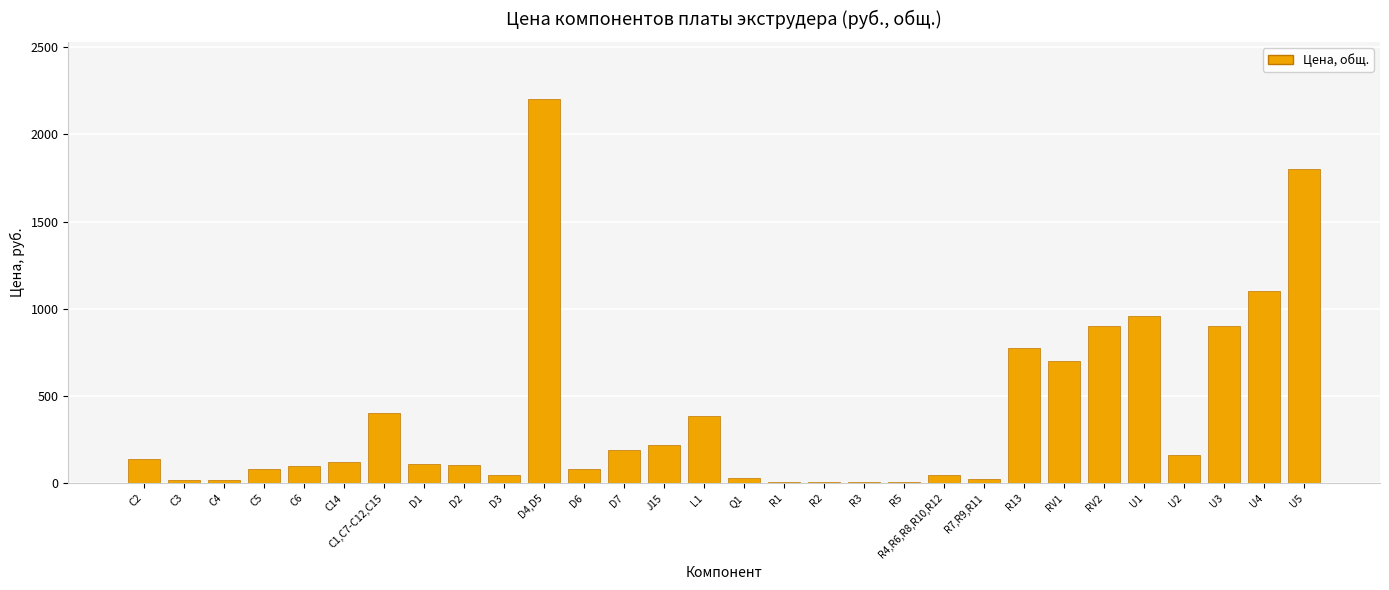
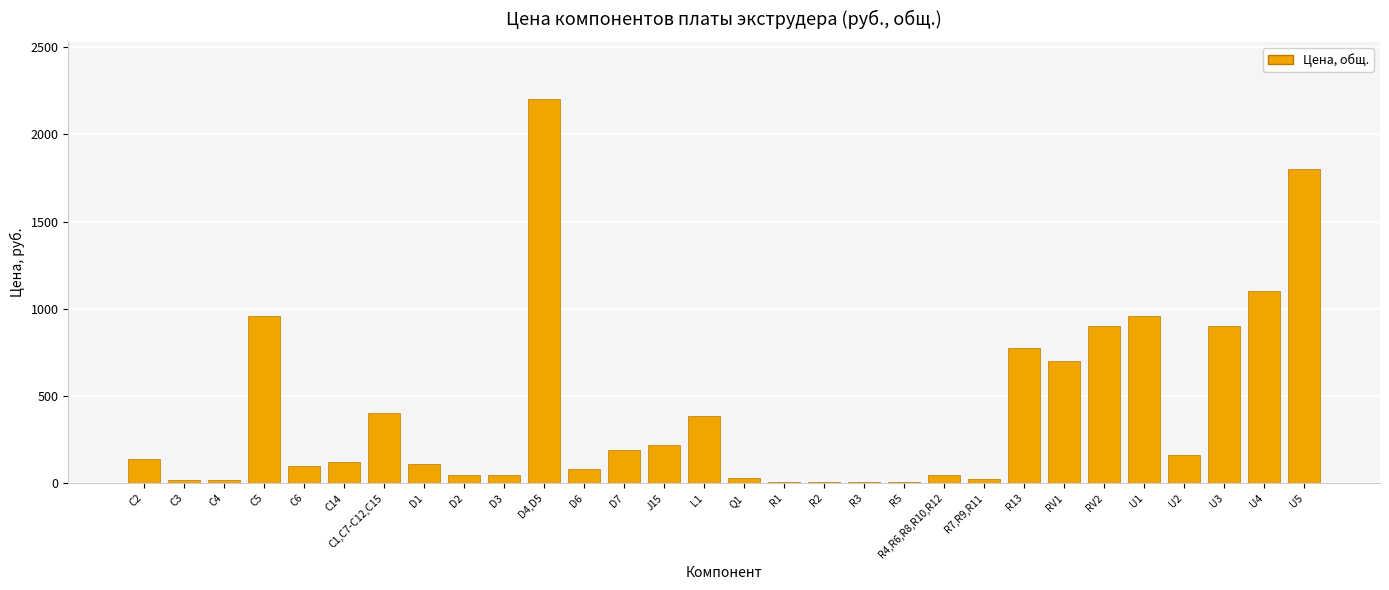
  {
    "C2": 140,
    "C3": 20,
    "C4": 20,
-   "C5": 80,
+   "C5": 960,
    "C6": 100,
    "C14": 120,
    "C1,C7-C12,C15": 400,
    "D1": 110,
-   "D2": 100,
+   "D2": 50,
    "D3": 50,
    "D4,D5": 2200,
    "D6": 80,
    "D7": 190,
    "J15": 220,
    "L1": 390,
    "Q1": 30,
    "R4,R6,R8,R10,R12": 50,
    "R7,R9,R11": 30,
    "R13": 770,
    "RV1": 700,
    "RV2": 900,
    "U1": 960,
    "U2": 160,
    "U3": 900,
    "U4": 1100,
    "U5": 1800
  }
